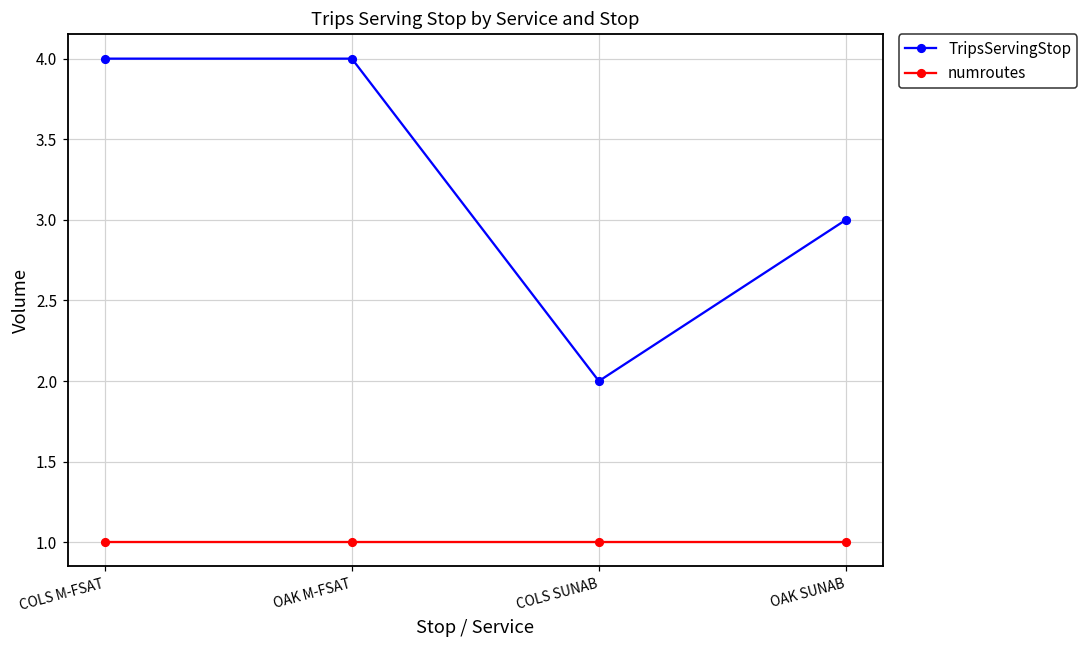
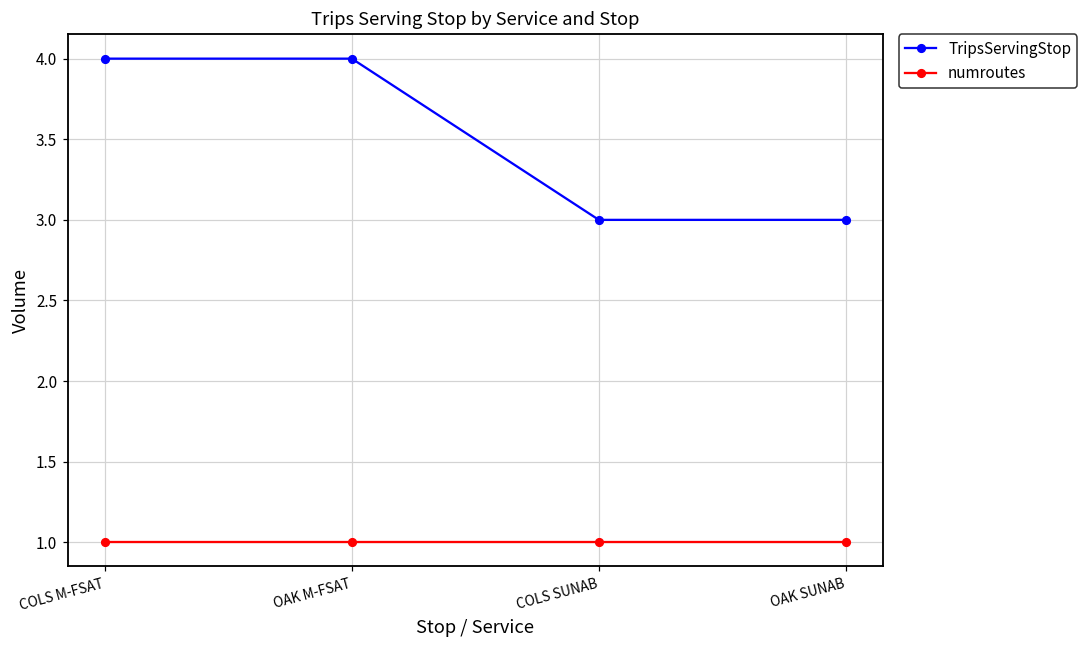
  {
    "TripsServingStop": {
      "COLS M-FSAT": 4,
      "OAK M-FSAT": 4,
-     "COLS SUNAB": 2,
+     "COLS SUNAB": 3,
      "OAK SUNAB": 3
    },
    "numroutes": {
      "COLS M-FSAT": 1,
      "OAK M-FSAT": 1,
      "COLS SUNAB": 1,
      "OAK SUNAB": 1
    }
  }
